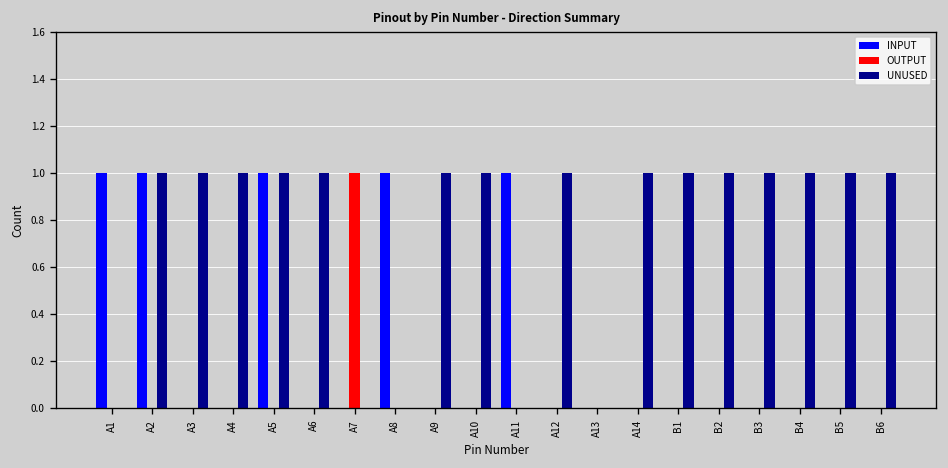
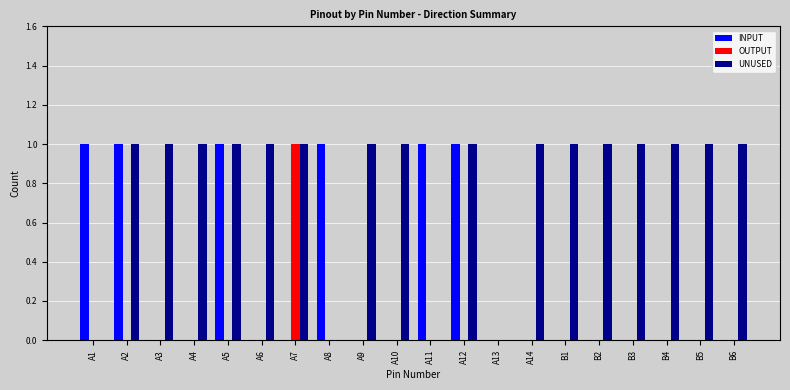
  {
    "INPUT": {
      "A1": 1,
      "A2": 1,
      "A3": 0,
      "A4": 0,
      "A5": 1,
      "A6": 0,
      "A7": 0,
      "A8": 1,
      "A9": 0,
      "A10": 0,
      "A11": 1,
-     "A12": 0,
+     "A12": 1,
      "A13": 0,
      "A14": 0,
      "B1": 0,
      "B2": 0,
      "B3": 0,
      "B4": 0,
      "B5": 0,
      "B6": 0
    },
    "OUTPUT": {
      "A1": 0,
      "A2": 0,
      "A3": 0,
      "A4": 0,
      "A5": 0,
      "A6": 0,
      "A7": 1,
      "A8": 0,
      "A9": 0,
      "A10": 0,
      "A11": 0,
      "A12": 0,
      "A13": 0,
      "A14": 0,
      "B1": 0,
      "B2": 0,
      "B3": 0,
      "B4": 0,
      "B5": 0,
      "B6": 0
    },
    "UNUSED": {
      "A1": 0,
      "A2": 1,
      "A3": 1,
      "A4": 1,
      "A5": 1,
      "A6": 1,
-     "A7": 0,
+     "A7": 1,
      "A8": 0,
      "A9": 1,
      "A10": 1,
      "A11": 0,
      "A12": 1,
      "A13": 0,
      "A14": 1,
      "B1": 1,
      "B2": 1,
      "B3": 1,
      "B4": 1,
      "B5": 1,
      "B6": 1
    }
  }
